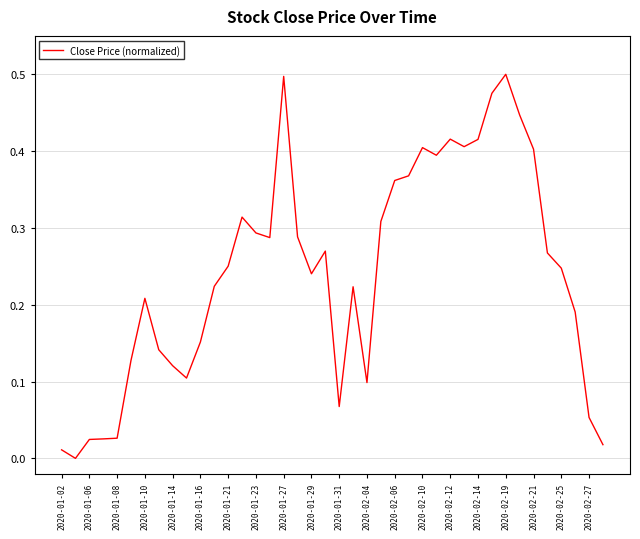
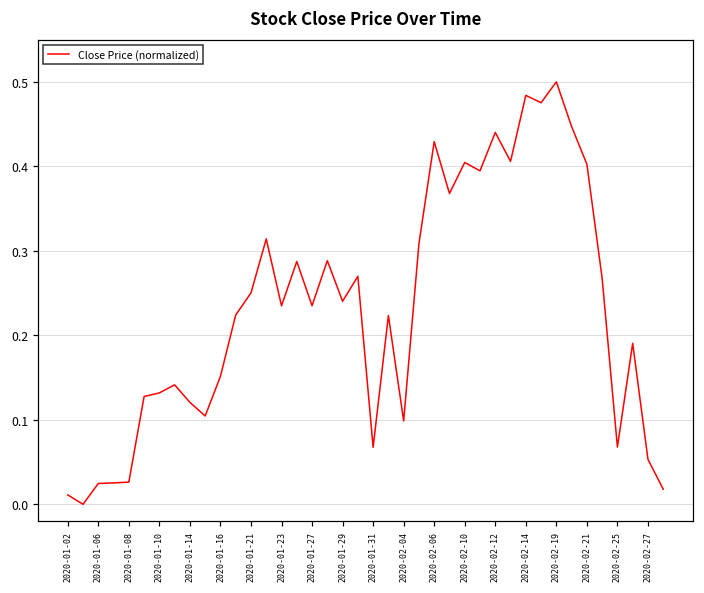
  {
    "2020-01-02": 0.01,
    "2020-01-06": 0.02,
    "2020-01-08": 0.03,
-   "2020-01-10": 0.21,
+   "2020-01-10": 0.13,
    "2020-01-14": 0.12,
    "2020-01-16": 0.15,
    "2020-01-21": 0.25,
-   "2020-01-23": 0.29,
-   "2020-01-27": 0.50,
+   "2020-01-23": 0.23,
+   "2020-01-27": 0.24,
    "2020-01-29": 0.24,
    "2020-01-31": 0.07,
    "2020-02-04": 0.10,
-   "2020-02-06": 0.36,
+   "2020-02-06": 0.43,
    "2020-02-10": 0.40,
-   "2020-02-12": 0.42,
-   "2020-02-14": 0.42,
+   "2020-02-12": 0.44,
+   "2020-02-14": 0.48,
    "2020-02-19": 0.50,
    "2020-02-21": 0.40,
-   "2020-02-25": 0.25,
+   "2020-02-25": 0.07,
    "2020-02-27": 0.05
  }
